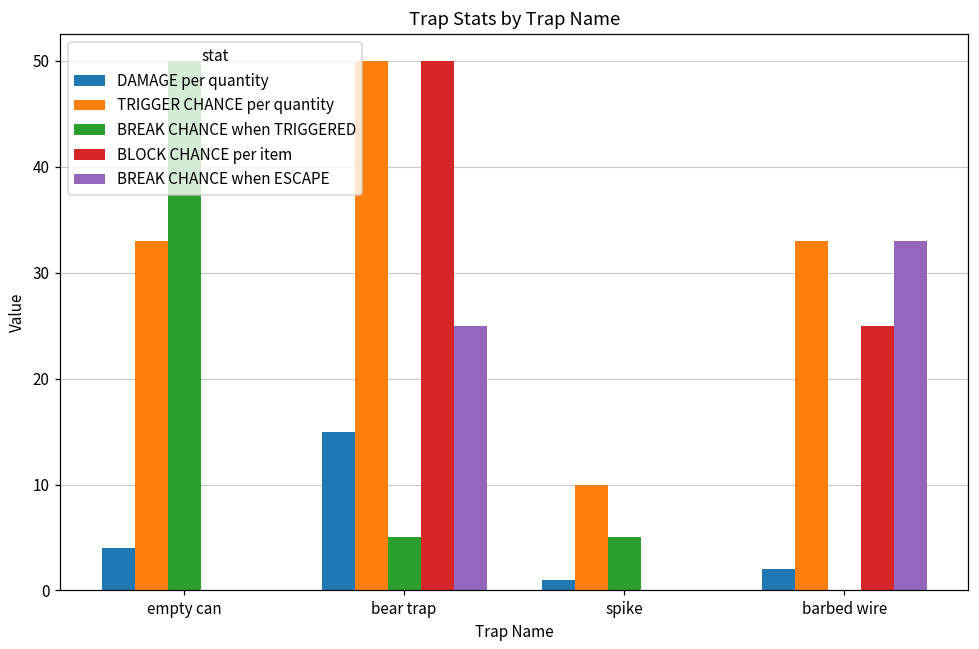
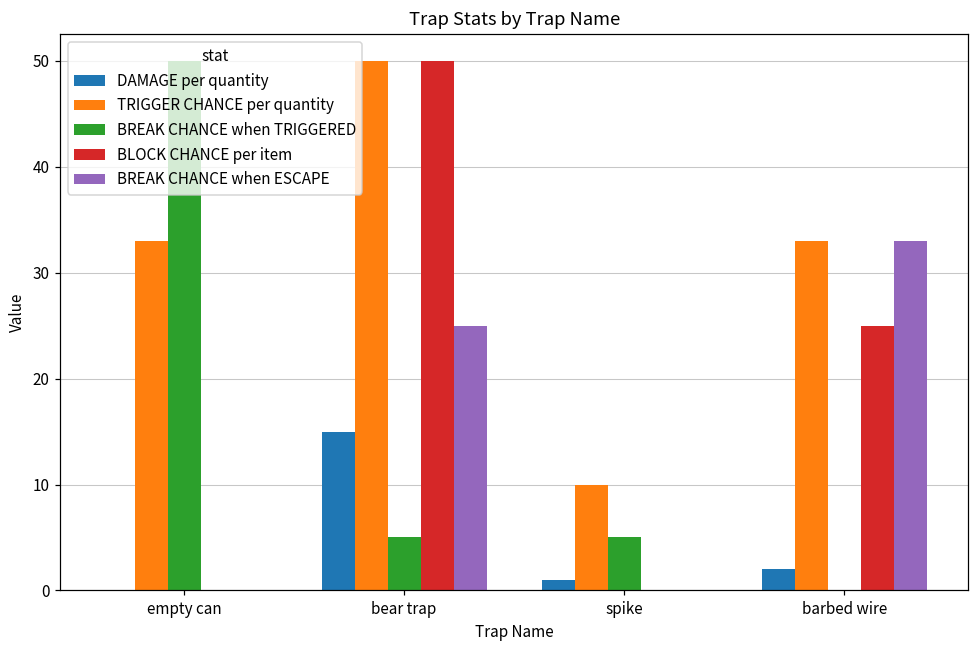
  {
    "DAMAGE per quantity": {
-     "empty can": 4,
+     "empty can": 0,
      "bear trap": 15,
      "spike": 1,
      "barbed wire": 2
    },
    "TRIGGER CHANCE per quantity": {
      "empty can": 33,
      "bear trap": 50,
      "spike": 10,
      "barbed wire": 33
    },
    "BREAK CHANCE when TRIGGERED": {
      "bear trap": 5,
      "spike": 5,
      "barbed wire": 0
    },
    "BLOCK CHANCE per item": {
      "empty can": 0,
      "bear trap": 50,
      "spike": 0,
      "barbed wire": 25
    },
    "BREAK CHANCE when ESCAPE": {
      "empty can": 0,
      "bear trap": 25,
      "spike": 0,
      "barbed wire": 33
    }
  }
